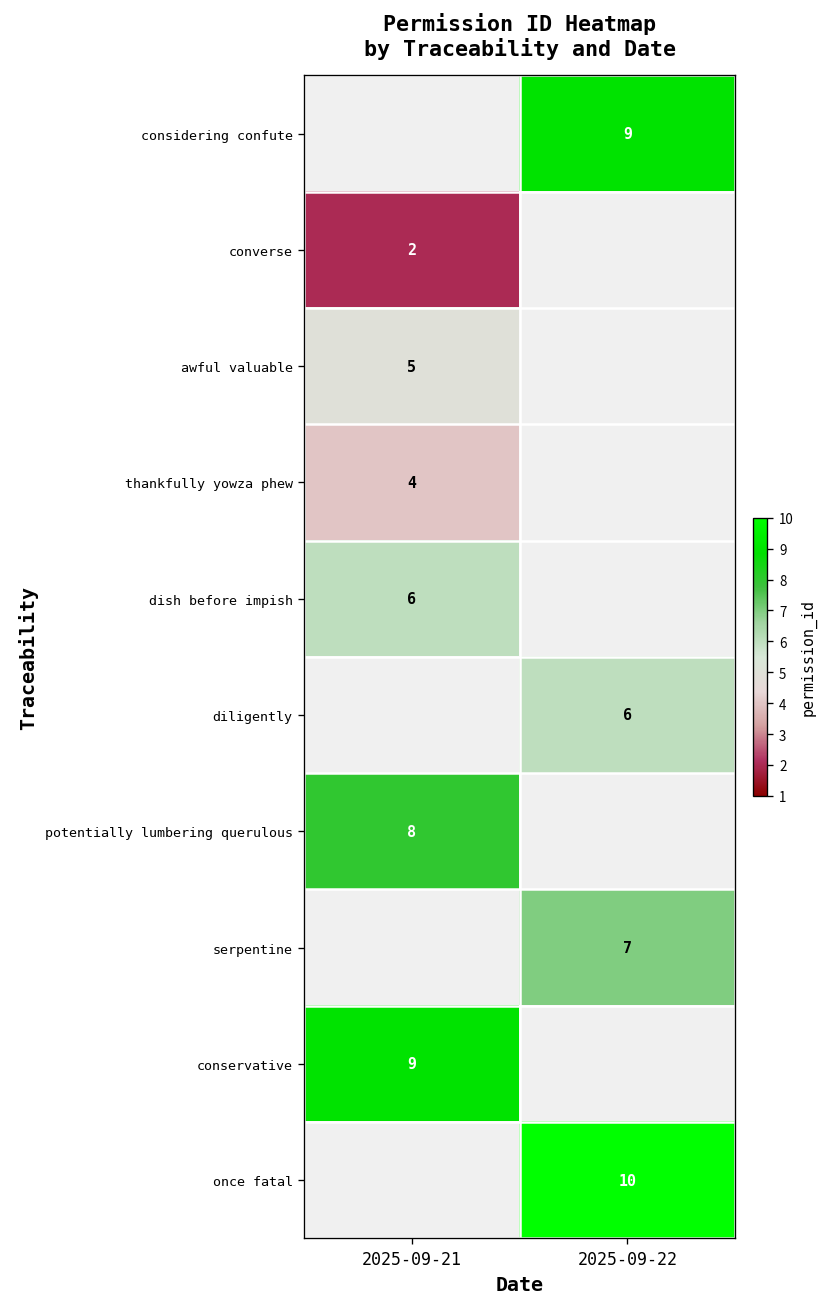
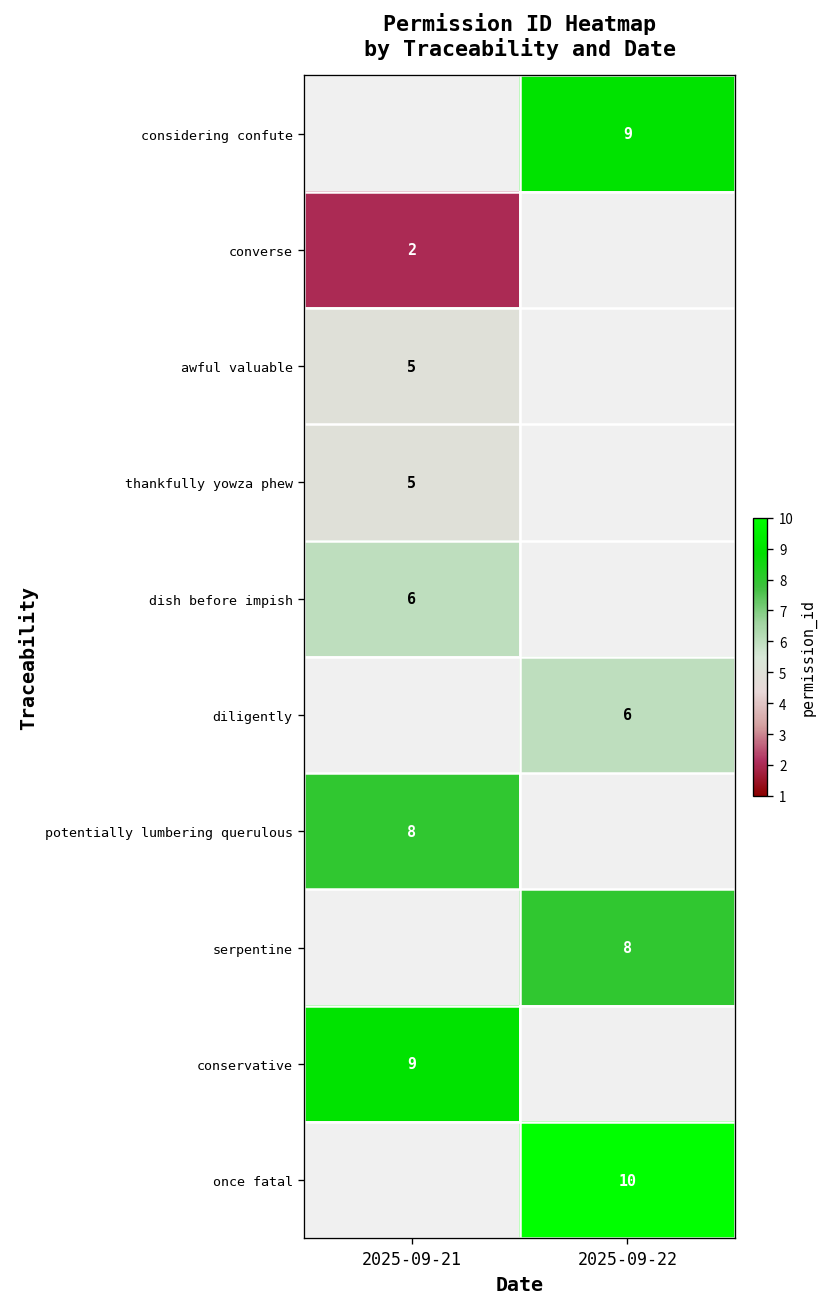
  {
    "thankfully yowza phew": {
-     "2025-09-21": 4
+     "2025-09-21": 5
    },
    "serpentine": {
-     "2025-09-22": 7
+     "2025-09-22": 8
    }
  }
